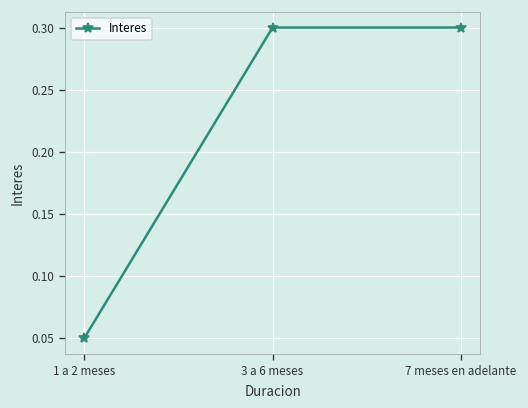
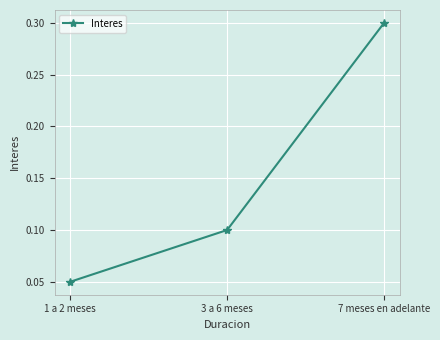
  {
    "1 a 2 meses": 0.050,
-   "3 a 6 meses": 0.3,
+   "3 a 6 meses": 0.1,
    "7 meses en adelante": 0.3
  }
